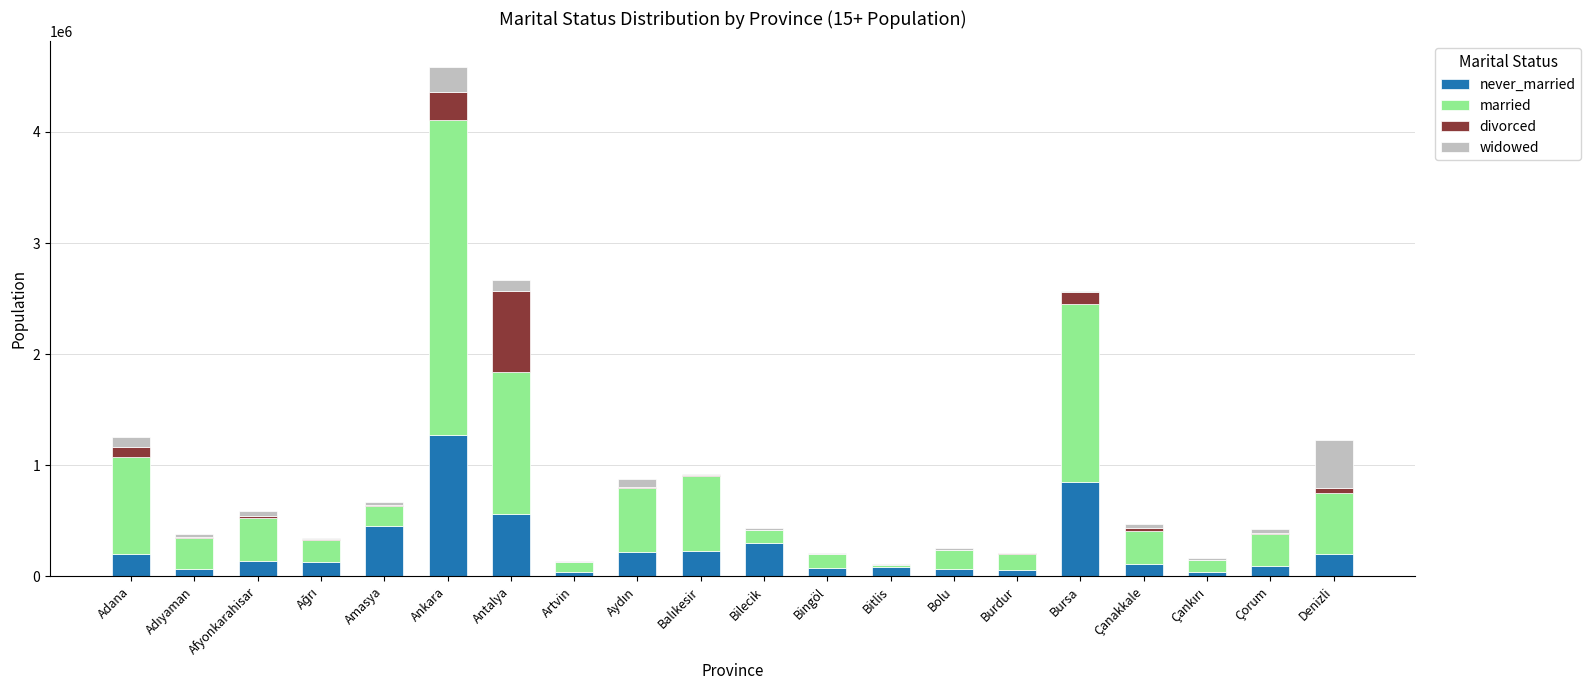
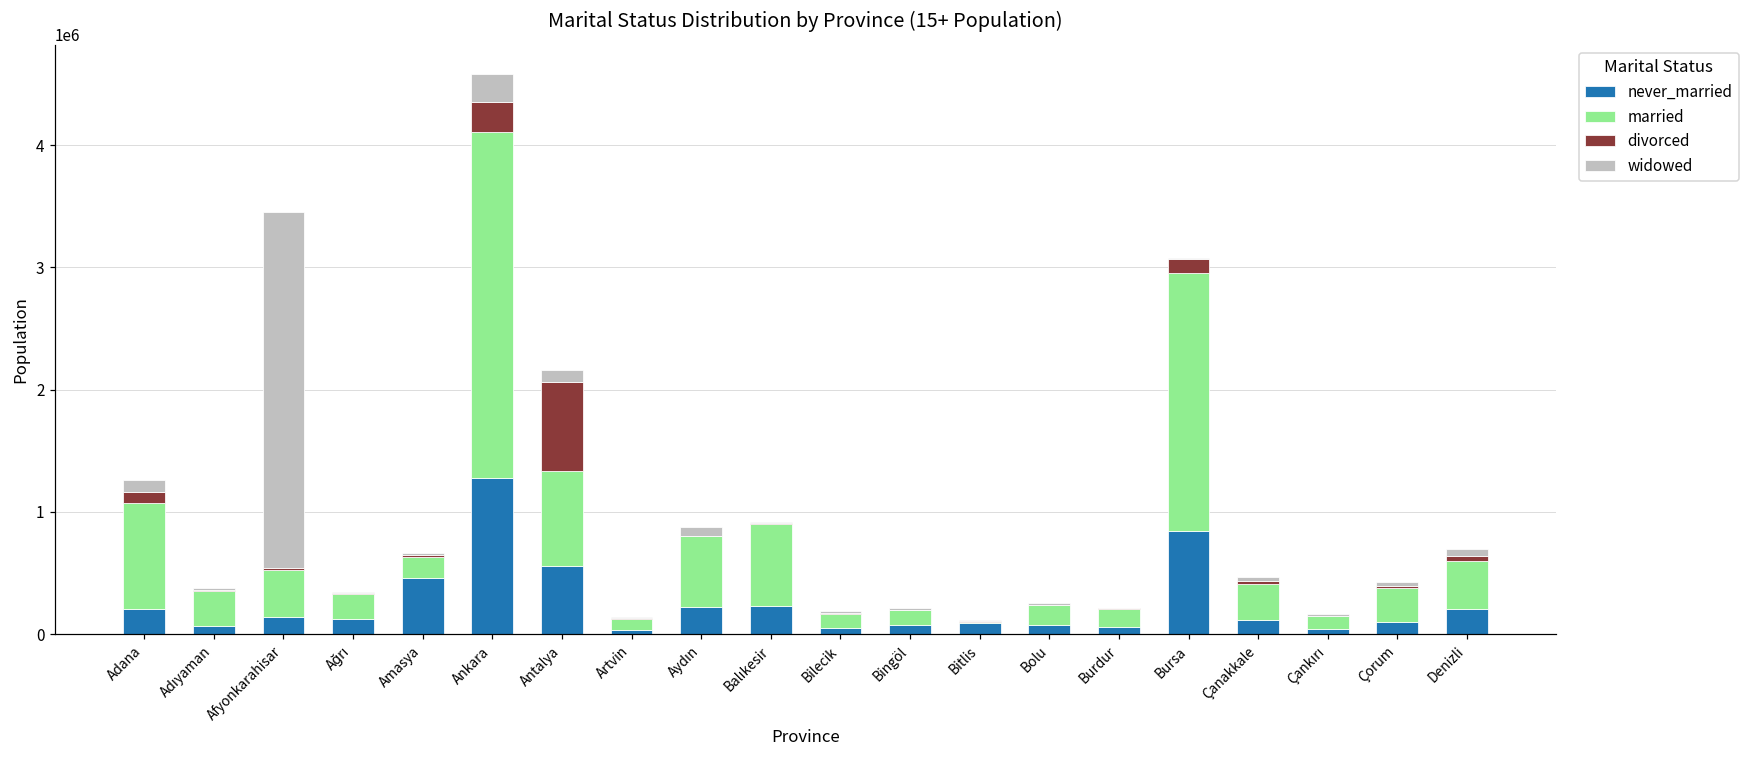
  {
    "never_married": {
      "Adana": 200000,
      "Adıyaman": 60000,
      "Afyonkarahisar": 140000,
      "Ağrı": 130000,
      "Amasya": 460000,
      "Ankara": 1280000,
      "Antalya": 560000,
      "Artvin": 40000,
      "Aydın": 220000,
      "Balıkesir": 230000,
-     "Bilecik": 300000,
+     "Bilecik": 50000,
      "Bingöl": 70000,
      "Bitlis": 90000,
      "Bolu": 70000,
      "Burdur": 60000,
      "Bursa": 850000,
      "Çanakkale": 110000,
      "Çankırı": 40000,
      "Çorum": 90000,
      "Denizli": 200000
    },
    "married": {
      "Adana": 870000,
      "Adıyaman": 280000,
      "Afyonkarahisar": 380000,
      "Ağrı": 210000,
      "Amasya": 180000,
      "Ankara": 2830000,
-     "Antalya": 1280000,
+     "Antalya": 780000,
      "Artvin": 90000,
      "Aydın": 580000,
      "Balıkesir": 670000,
      "Bilecik": 120000,
      "Bingöl": 120000,
      "Bolu": 170000,
      "Burdur": 140000,
-     "Bursa": 1600000,
+     "Bursa": 2110000,
      "Çanakkale": 300000,
      "Çankırı": 110000,
      "Çorum": 280000,
-     "Denizli": 540000
+     "Denizli": 390000
    },
    "divorced": {
      "Adana": 90000,
      "Ankara": 250000,
      "Antalya": 730000,
      "Bursa": 110000,
      "Çanakkale": 20000,
      "Denizli": 50000
    },
    "widowed": {
      "Adana": 90000,
-     "Afyonkarahisar": 40000,
+     "Afyonkarahisar": 2910000,
      "Amasya": 20000,
      "Ankara": 230000,
      "Antalya": 100000,
      "Aydın": 70000,
      "Çanakkale": 40000,
      "Çorum": 40000,
-     "Denizli": 430000
+     "Denizli": 60000
    }
  }
